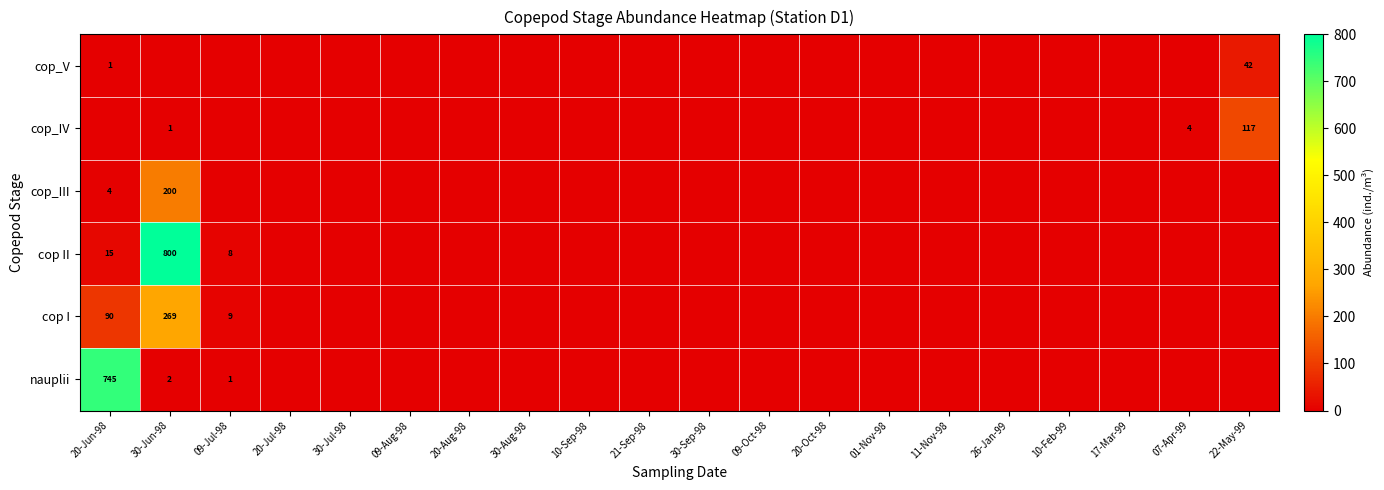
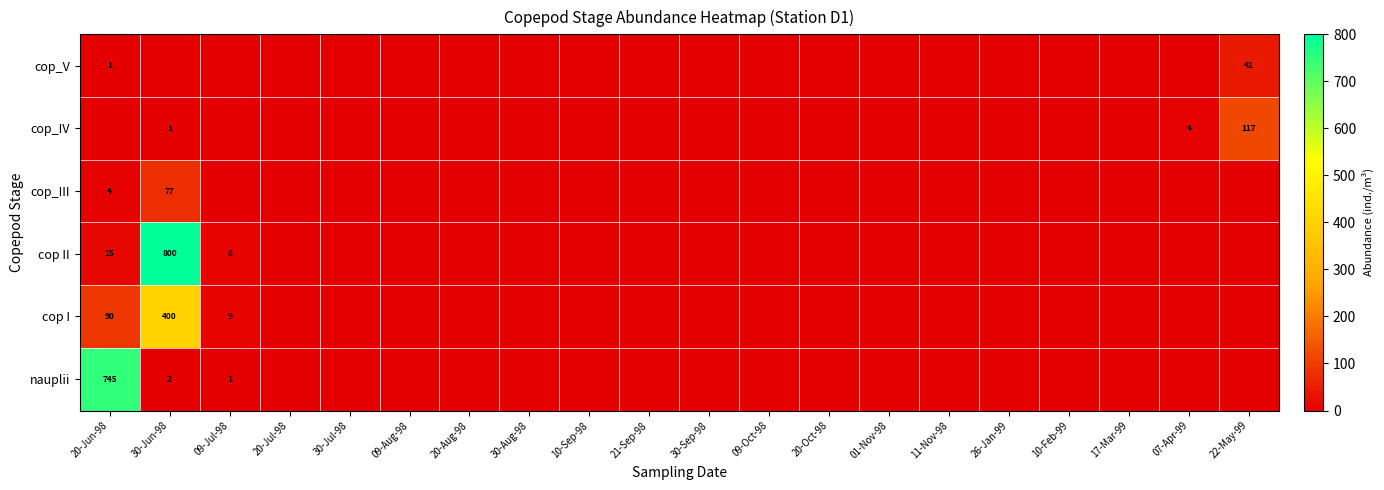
  {
    "cop_V": {
      "20-Jun-98": 1,
      "22-May-99": 42
    },
    "cop_IV": {
      "30-Jun-98": 1,
      "07-Apr-99": 4,
      "22-May-99": 117
    },
    "cop_III": {
      "20-Jun-98": 4,
-     "30-Jun-98": 200
+     "30-Jun-98": 77
    },
    "cop II": {
      "20-Jun-98": 15,
      "30-Jun-98": 800,
      "09-Jul-98": 8
    },
    "cop I": {
      "20-Jun-98": 90,
-     "30-Jun-98": 269,
+     "30-Jun-98": 400,
      "09-Jul-98": 9
    },
    "nauplii": {
      "20-Jun-98": 745,
      "30-Jun-98": 2,
      "09-Jul-98": 1
    }
  }
